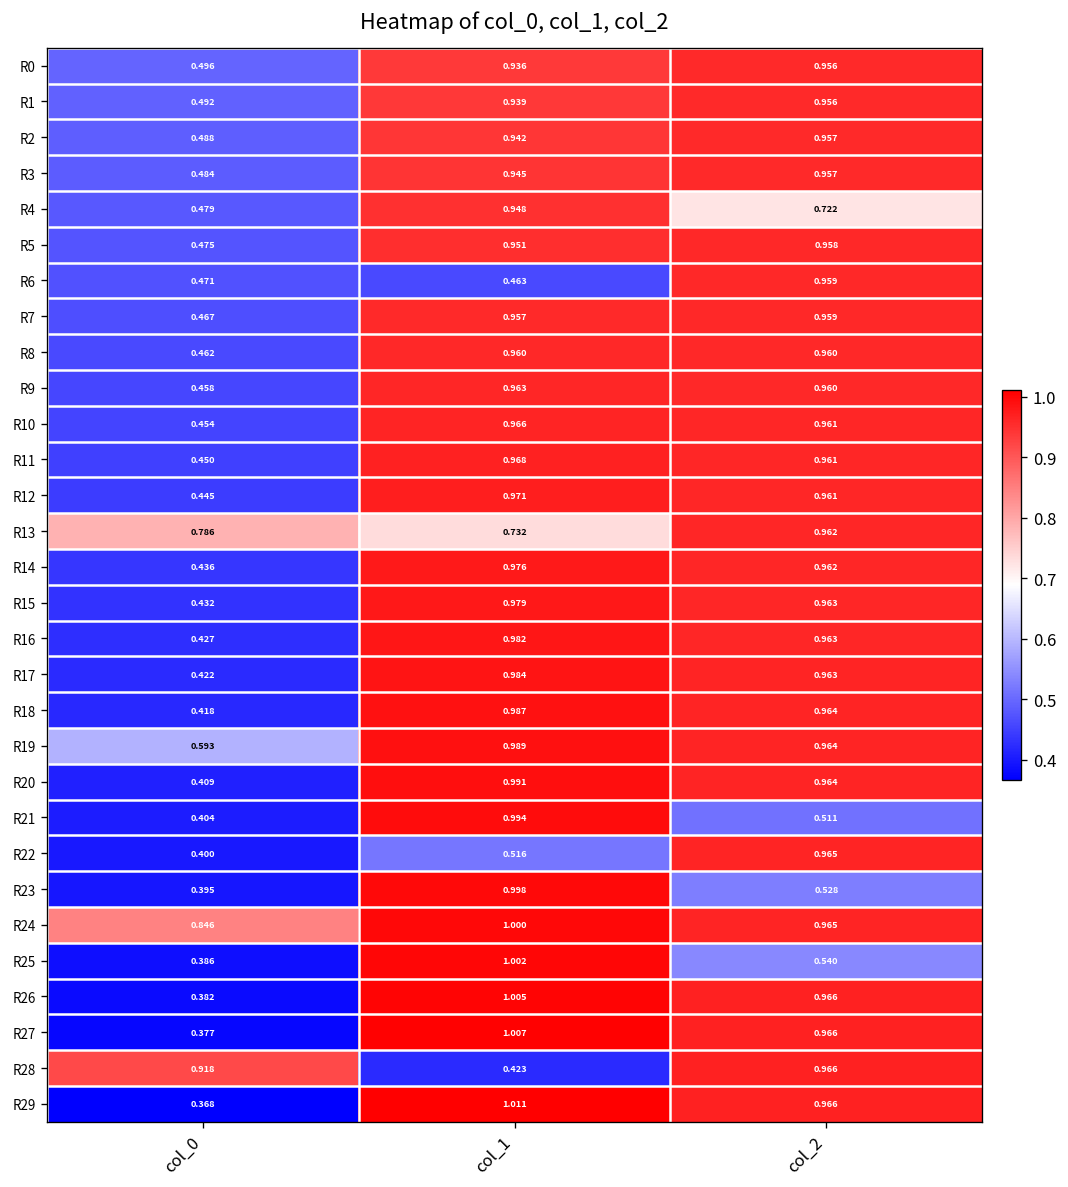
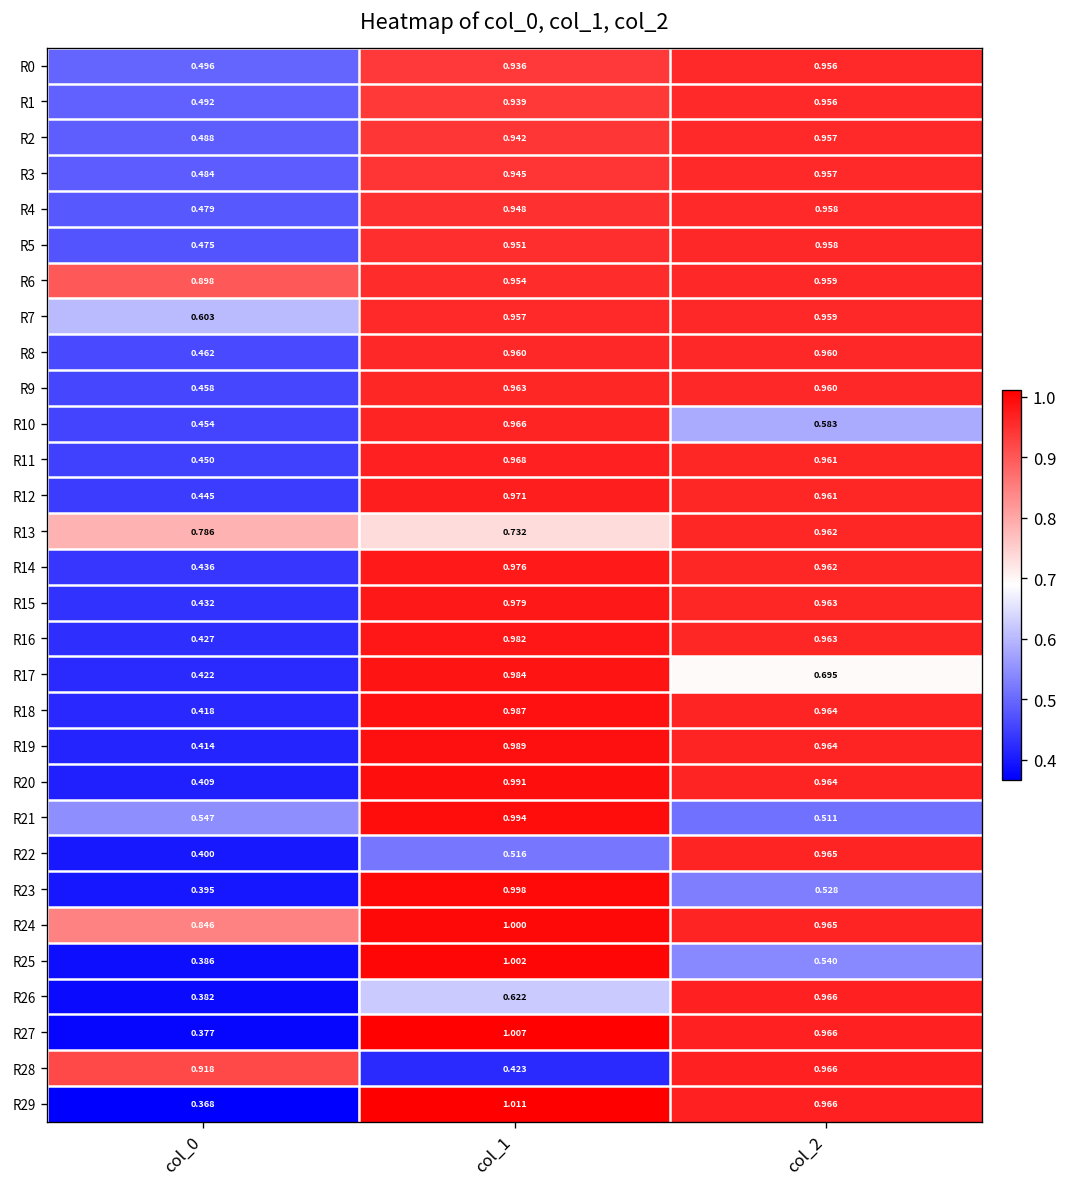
  {
    "R0": {
      "col_0": 0.496,
      "col_1": 0.936,
      "col_2": 0.956
    },
    "R1": {
      "col_0": 0.492,
      "col_1": 0.939,
      "col_2": 0.956
    },
    "R2": {
      "col_0": 0.488,
      "col_1": 0.942,
      "col_2": 0.957
    },
    "R3": {
      "col_0": 0.484,
      "col_1": 0.945,
      "col_2": 0.957
    },
    "R4": {
      "col_0": 0.479,
      "col_1": 0.948,
-     "col_2": 0.722
+     "col_2": 0.958
    },
    "R5": {
      "col_0": 0.475,
      "col_1": 0.951,
      "col_2": 0.958
    },
    "R6": {
-     "col_0": 0.471,
-     "col_1": 0.463,
+     "col_0": 0.898,
+     "col_1": 0.954,
      "col_2": 0.959
    },
    "R7": {
-     "col_0": 0.467,
+     "col_0": 0.603,
      "col_1": 0.957,
      "col_2": 0.959
    },
    "R8": {
      "col_0": 0.462,
      "col_1": 0.960,
      "col_2": 0.960
    },
    "R9": {
      "col_0": 0.458,
      "col_1": 0.963,
      "col_2": 0.960
    },
    "R10": {
      "col_0": 0.454,
      "col_1": 0.966,
-     "col_2": 0.961
+     "col_2": 0.583
    },
    "R11": {
      "col_0": 0.450,
      "col_1": 0.968,
      "col_2": 0.961
    },
    "R12": {
      "col_0": 0.445,
      "col_1": 0.971,
      "col_2": 0.961
    },
    "R13": {
      "col_0": 0.786,
      "col_1": 0.732,
      "col_2": 0.962
    },
    "R14": {
      "col_0": 0.436,
      "col_1": 0.976,
      "col_2": 0.962
    },
    "R15": {
      "col_0": 0.432,
      "col_1": 0.979,
      "col_2": 0.963
    },
    "R16": {
      "col_0": 0.427,
      "col_1": 0.982,
      "col_2": 0.963
    },
    "R17": {
      "col_0": 0.422,
      "col_1": 0.984,
-     "col_2": 0.963
+     "col_2": 0.695
    },
    "R18": {
      "col_0": 0.418,
      "col_1": 0.987,
      "col_2": 0.964
    },
    "R19": {
-     "col_0": 0.593,
+     "col_0": 0.414,
      "col_1": 0.989,
      "col_2": 0.964
    },
    "R20": {
      "col_0": 0.409,
      "col_1": 0.991,
      "col_2": 0.964
    },
    "R21": {
-     "col_0": 0.404,
+     "col_0": 0.547,
      "col_1": 0.994,
      "col_2": 0.511
    },
    "R22": {
      "col_0": 0.400,
      "col_1": 0.516,
      "col_2": 0.965
    },
    "R23": {
      "col_0": 0.395,
      "col_1": 0.998,
      "col_2": 0.528
    },
    "R24": {
      "col_0": 0.846,
      "col_1": 1.000,
      "col_2": 0.965
    },
    "R25": {
      "col_0": 0.386,
      "col_1": 1.002,
      "col_2": 0.540
    },
    "R26": {
      "col_0": 0.382,
-     "col_1": 1.005,
+     "col_1": 0.622,
      "col_2": 0.966
    },
    "R27": {
      "col_0": 0.377,
      "col_1": 1.007,
      "col_2": 0.966
    },
    "R28": {
      "col_0": 0.918,
      "col_1": 0.423,
      "col_2": 0.966
    },
    "R29": {
      "col_0": 0.368,
      "col_1": 1.011,
      "col_2": 0.966
    }
  }
